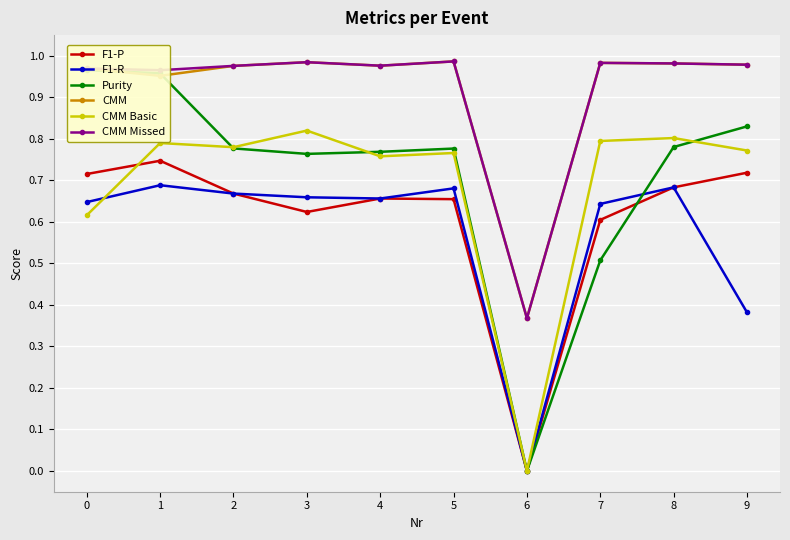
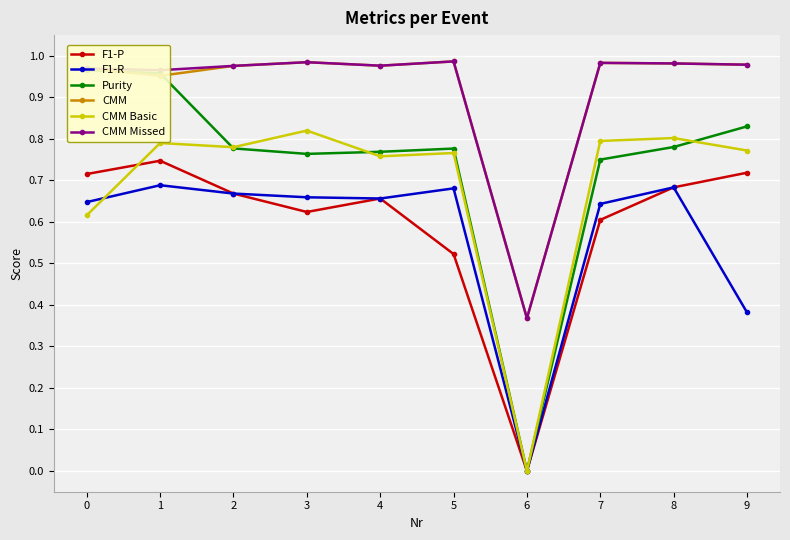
  {
    "F1-P": {
      "0": 0.72,
      "1": 0.75,
      "3": 0.62,
-     "5": 0.65,
+     "5": 0.52,
      "7": 0.60,
      "9": 0.72
    },
    "F1-R": {
      "0": 0.65,
      "1": 0.69,
      "3": 0.66,
      "5": 0.68,
      "7": 0.64,
      "9": 0.38
    },
    "Purity": {
      "3": 0.76,
      "4": 0.77,
      "5": 0.78,
-     "7": 0.51,
+     "7": 0.75,
      "8": 0.78,
      "9": 0.83
    },
    "CMM Basic": {
      "0": 0.62,
      "1": 0.79,
      "3": 0.82,
      "4": 0.76,
      "5": 0.77,
      "7": 0.80,
      "8": 0.80,
      "9": 0.77
    }
  }
